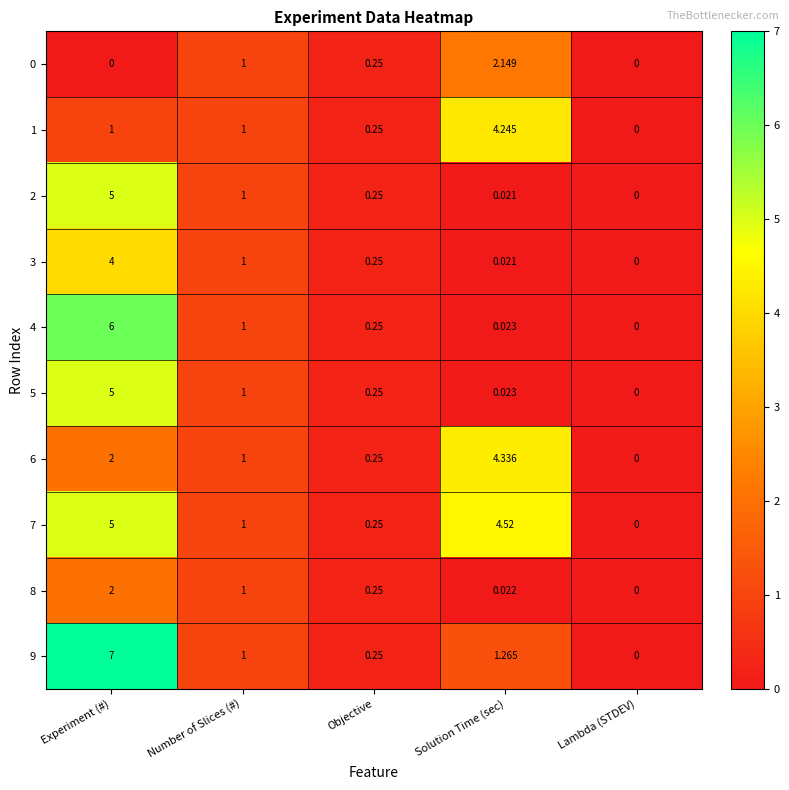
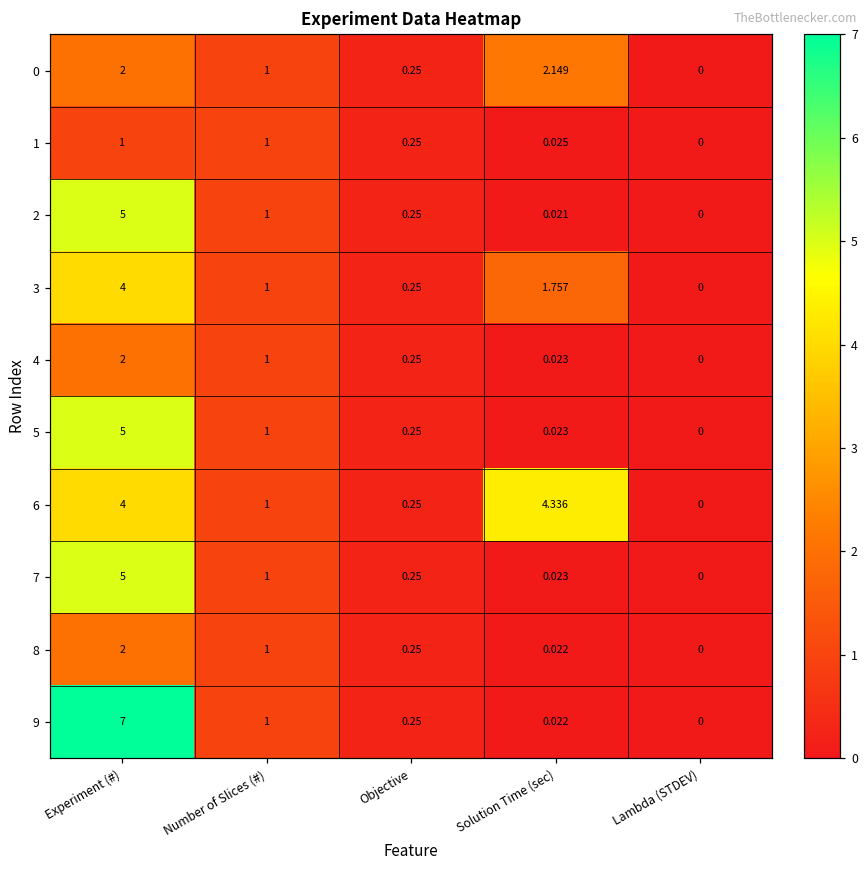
  {
    "0": {
-     "Experiment (#)": 0,
+     "Experiment (#)": 2,
      "Number of Slices (#)": 1,
      "Objective": 0.25,
      "Solution Time (sec)": 2.149,
      "Lambda (STDEV)": 0
    },
    "1": {
      "Experiment (#)": 1,
      "Number of Slices (#)": 1,
      "Objective": 0.25,
-     "Solution Time (sec)": 4.245,
+     "Solution Time (sec)": 0.025,
      "Lambda (STDEV)": 0
    },
    "2": {
      "Experiment (#)": 5,
      "Number of Slices (#)": 1,
      "Objective": 0.25,
      "Solution Time (sec)": 0.021,
      "Lambda (STDEV)": 0
    },
    "3": {
      "Experiment (#)": 4,
      "Number of Slices (#)": 1,
      "Objective": 0.25,
-     "Solution Time (sec)": 0.021,
+     "Solution Time (sec)": 1.757,
      "Lambda (STDEV)": 0
    },
    "4": {
-     "Experiment (#)": 6,
+     "Experiment (#)": 2,
      "Number of Slices (#)": 1,
      "Objective": 0.25,
      "Solution Time (sec)": 0.023,
      "Lambda (STDEV)": 0
    },
    "5": {
      "Experiment (#)": 5,
      "Number of Slices (#)": 1,
      "Objective": 0.25,
      "Solution Time (sec)": 0.023,
      "Lambda (STDEV)": 0
    },
    "6": {
-     "Experiment (#)": 2,
+     "Experiment (#)": 4,
      "Number of Slices (#)": 1,
      "Objective": 0.25,
      "Solution Time (sec)": 4.336,
      "Lambda (STDEV)": 0
    },
    "7": {
      "Experiment (#)": 5,
      "Number of Slices (#)": 1,
      "Objective": 0.25,
-     "Solution Time (sec)": 4.52,
+     "Solution Time (sec)": 0.023,
      "Lambda (STDEV)": 0
    },
    "8": {
      "Experiment (#)": 2,
      "Number of Slices (#)": 1,
      "Objective": 0.25,
      "Solution Time (sec)": 0.022,
      "Lambda (STDEV)": 0
    },
    "9": {
      "Experiment (#)": 7,
      "Number of Slices (#)": 1,
      "Objective": 0.25,
-     "Solution Time (sec)": 1.265,
+     "Solution Time (sec)": 0.022,
      "Lambda (STDEV)": 0
    }
  }
